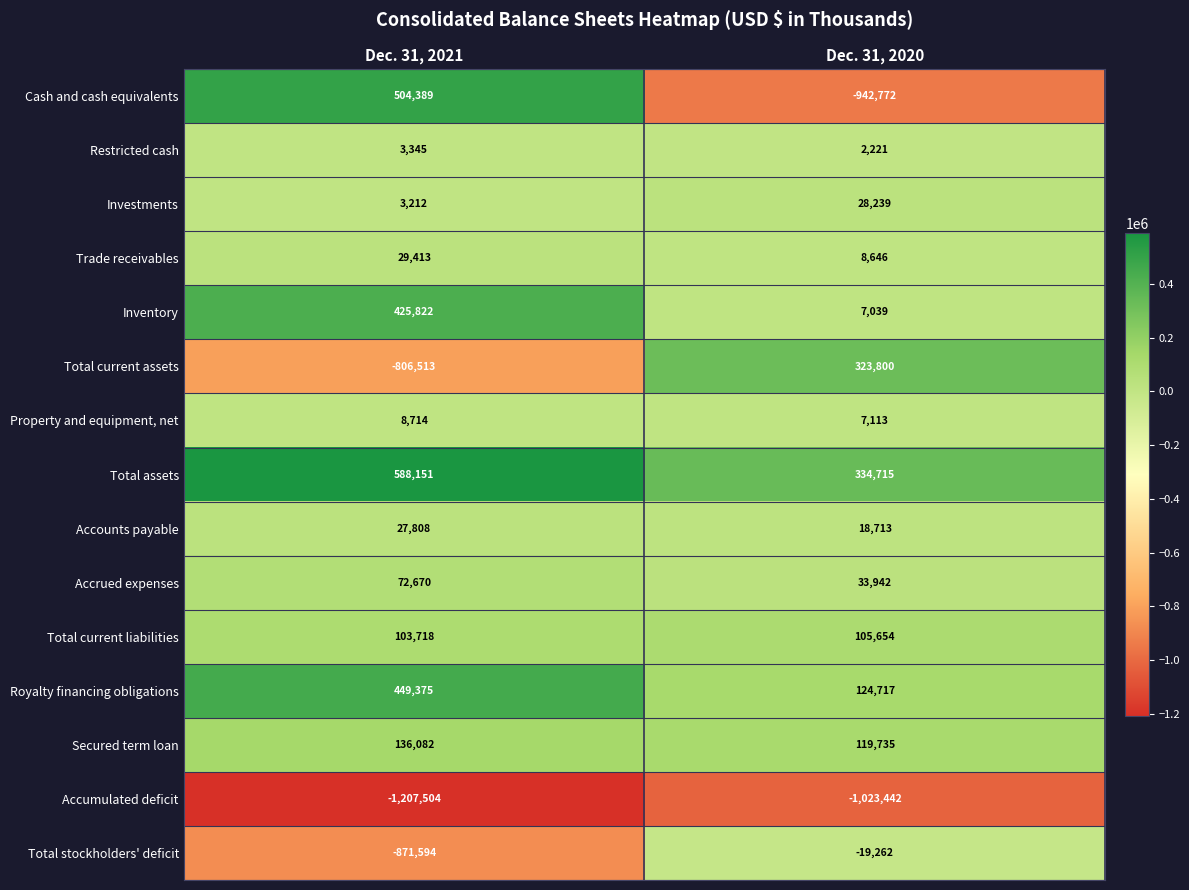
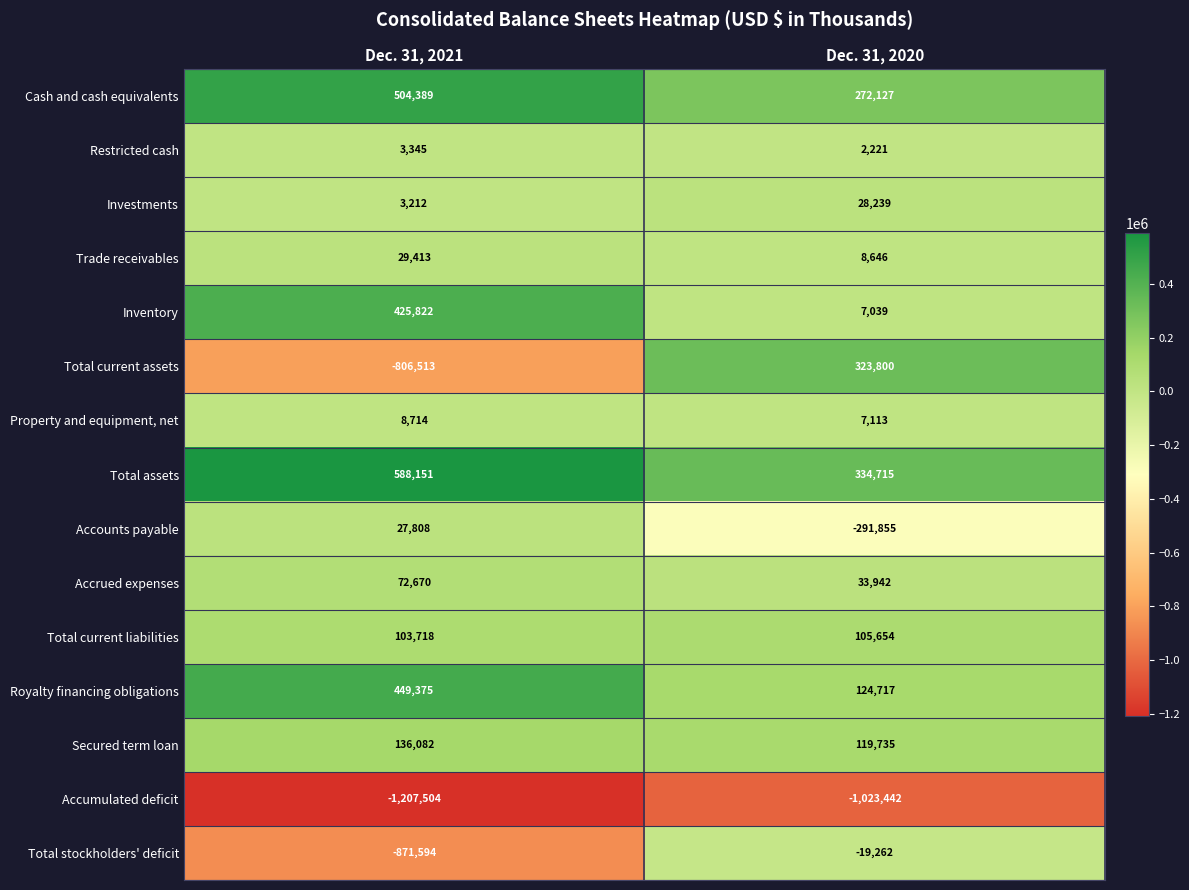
  {
    "Cash and cash equivalents": {
      "Dec. 31, 2021": "504,389",
-     "Dec. 31, 2020": "-942,772"
+     "Dec. 31, 2020": "272,127"
    },
    "Restricted cash": {
      "Dec. 31, 2021": "3,345",
      "Dec. 31, 2020": "2,221"
    },
    "Investments": {
      "Dec. 31, 2021": "3,212",
      "Dec. 31, 2020": "28,239"
    },
    "Trade receivables": {
      "Dec. 31, 2021": "29,413",
      "Dec. 31, 2020": "8,646"
    },
    "Inventory": {
      "Dec. 31, 2021": "425,822",
      "Dec. 31, 2020": "7,039"
    },
    "Total current assets": {
      "Dec. 31, 2021": "-806,513",
      "Dec. 31, 2020": "323,800"
    },
    "Property and equipment, net": {
      "Dec. 31, 2021": "8,714",
      "Dec. 31, 2020": "7,113"
    },
    "Total assets": {
      "Dec. 31, 2021": "588,151",
      "Dec. 31, 2020": "334,715"
    },
    "Accounts payable": {
      "Dec. 31, 2021": "27,808",
-     "Dec. 31, 2020": "18,713"
+     "Dec. 31, 2020": "-291,855"
    },
    "Accrued expenses": {
      "Dec. 31, 2021": "72,670",
      "Dec. 31, 2020": "33,942"
    },
    "Total current liabilities": {
      "Dec. 31, 2021": "103,718",
      "Dec. 31, 2020": "105,654"
    },
    "Royalty financing obligations": {
      "Dec. 31, 2021": "449,375",
      "Dec. 31, 2020": "124,717"
    },
    "Secured term loan": {
      "Dec. 31, 2021": "136,082",
      "Dec. 31, 2020": "119,735"
    },
    "Accumulated deficit": {
      "Dec. 31, 2021": "-1,207,504",
      "Dec. 31, 2020": "-1,023,442"
    },
    "Total stockholders' deficit": {
      "Dec. 31, 2021": "-871,594",
      "Dec. 31, 2020": "-19,262"
    }
  }
